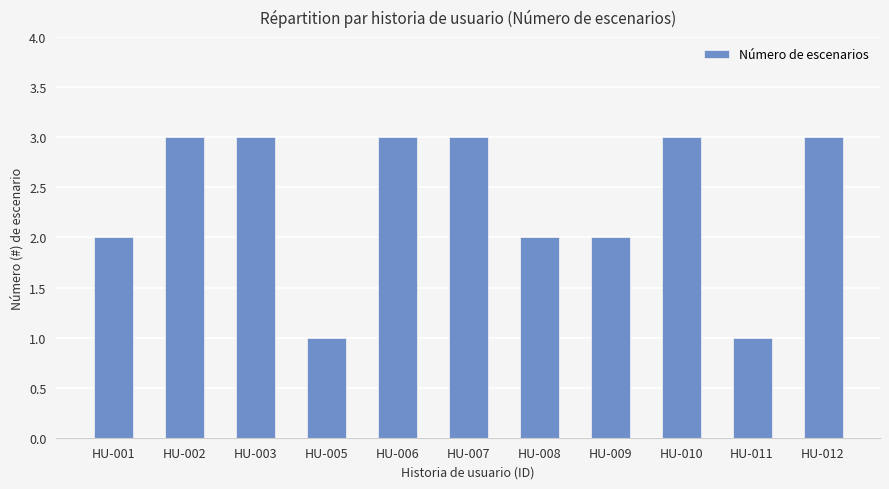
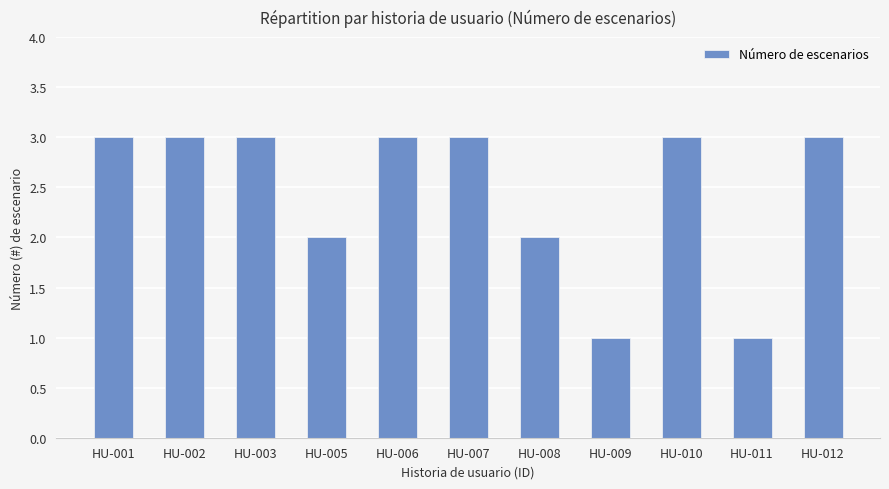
  {
-   "HU-001": 2,
+   "HU-001": 3,
    "HU-002": 3,
    "HU-003": 3,
-   "HU-005": 1,
+   "HU-005": 2,
    "HU-006": 3,
    "HU-007": 3,
    "HU-008": 2,
-   "HU-009": 2,
+   "HU-009": 1,
    "HU-010": 3,
    "HU-011": 1,
    "HU-012": 3
  }
